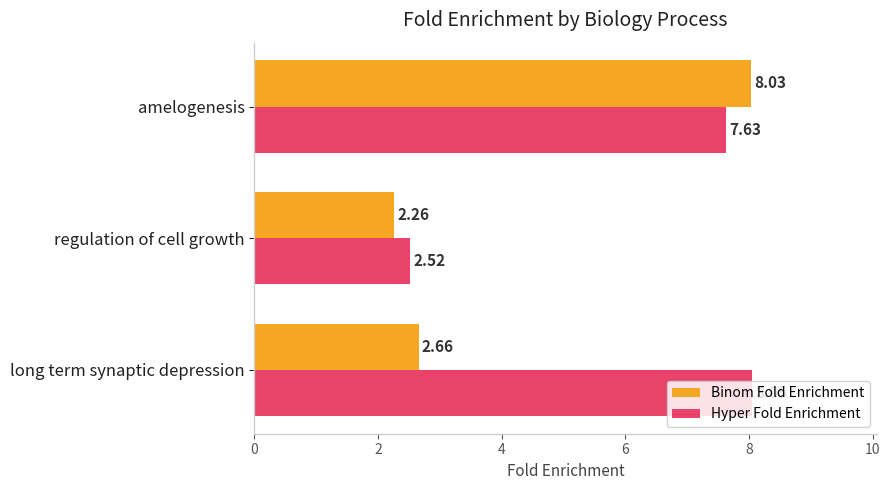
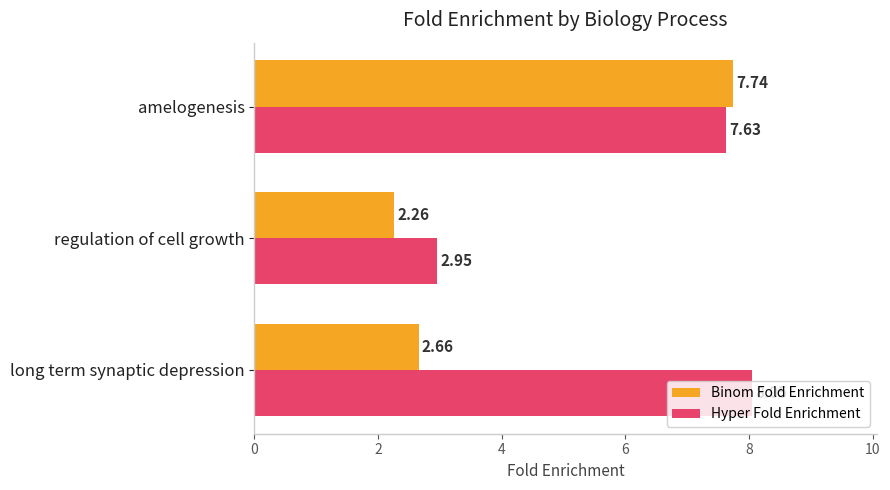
  {
    "Binom Fold Enrichment": {
-     "amelogenesis": 8.03,
+     "amelogenesis": 7.74,
      "regulation of cell growth": 2.26,
      "long term synaptic depression": 2.66
    },
    "Hyper Fold Enrichment": {
      "amelogenesis": 7.63,
-     "regulation of cell growth": 2.52
+     "regulation of cell growth": 2.95
    }
  }
